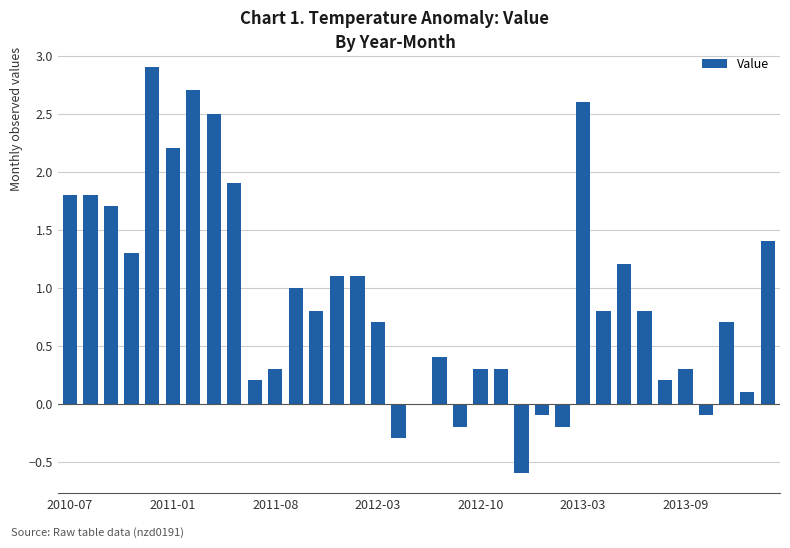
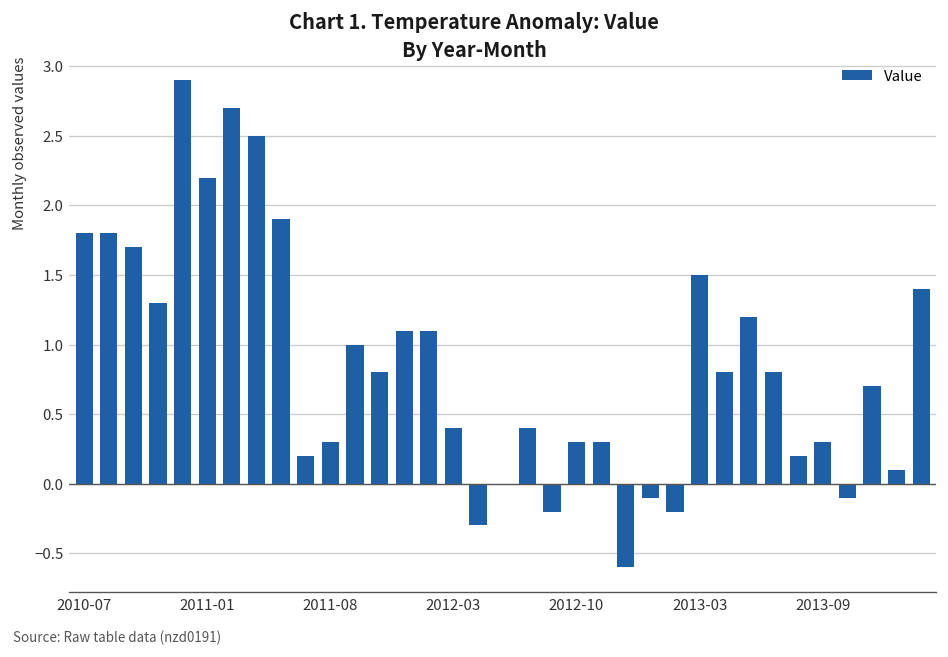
  {
    "2010-07": 1.8,
    "2011-01": 2.2,
    "2011-08": 0.3,
-   "2012-03": 0.7,
+   "2012-03": 0.4,
    "2012-10": 0.3,
-   "2013-03": 2.6,
+   "2013-03": 1.5,
    "2013-09": 0.3
  }
